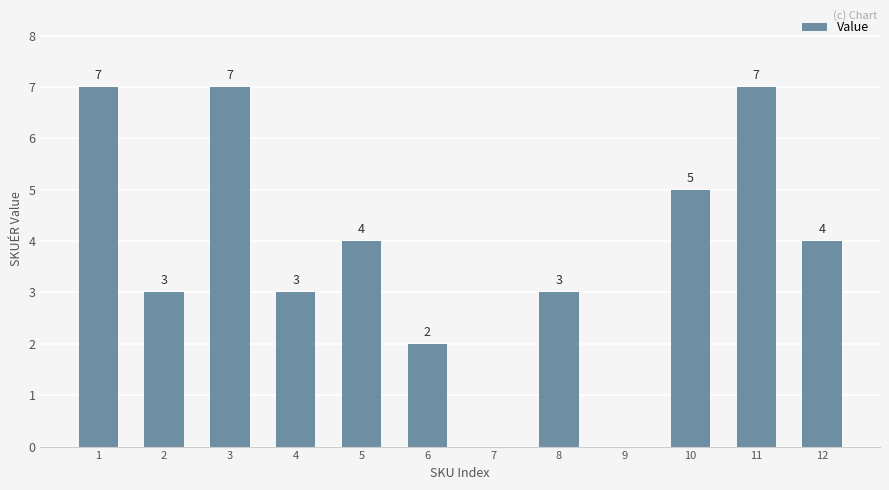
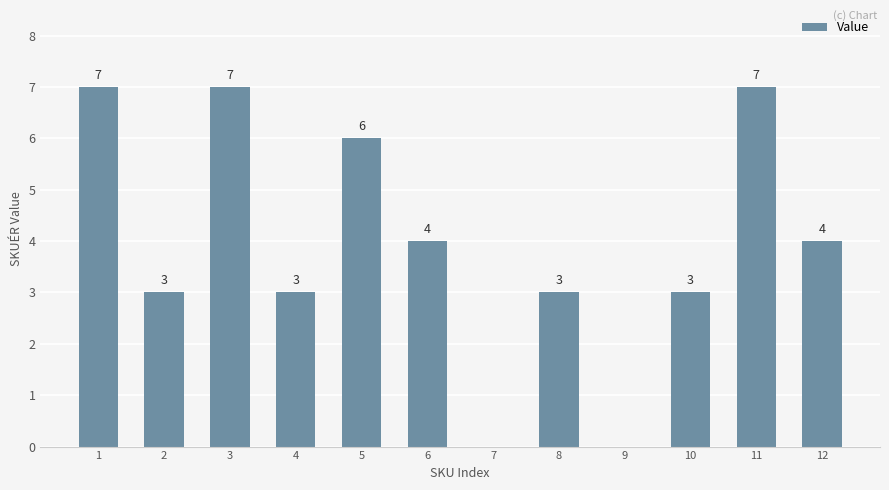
  {
    "1": 7,
    "2": 3,
    "3": 7,
    "4": 3,
-   "5": 4,
-   "6": 2,
+   "5": 6,
+   "6": 4,
    "8": 3,
-   "10": 5,
+   "10": 3,
    "11": 7,
    "12": 4
  }
